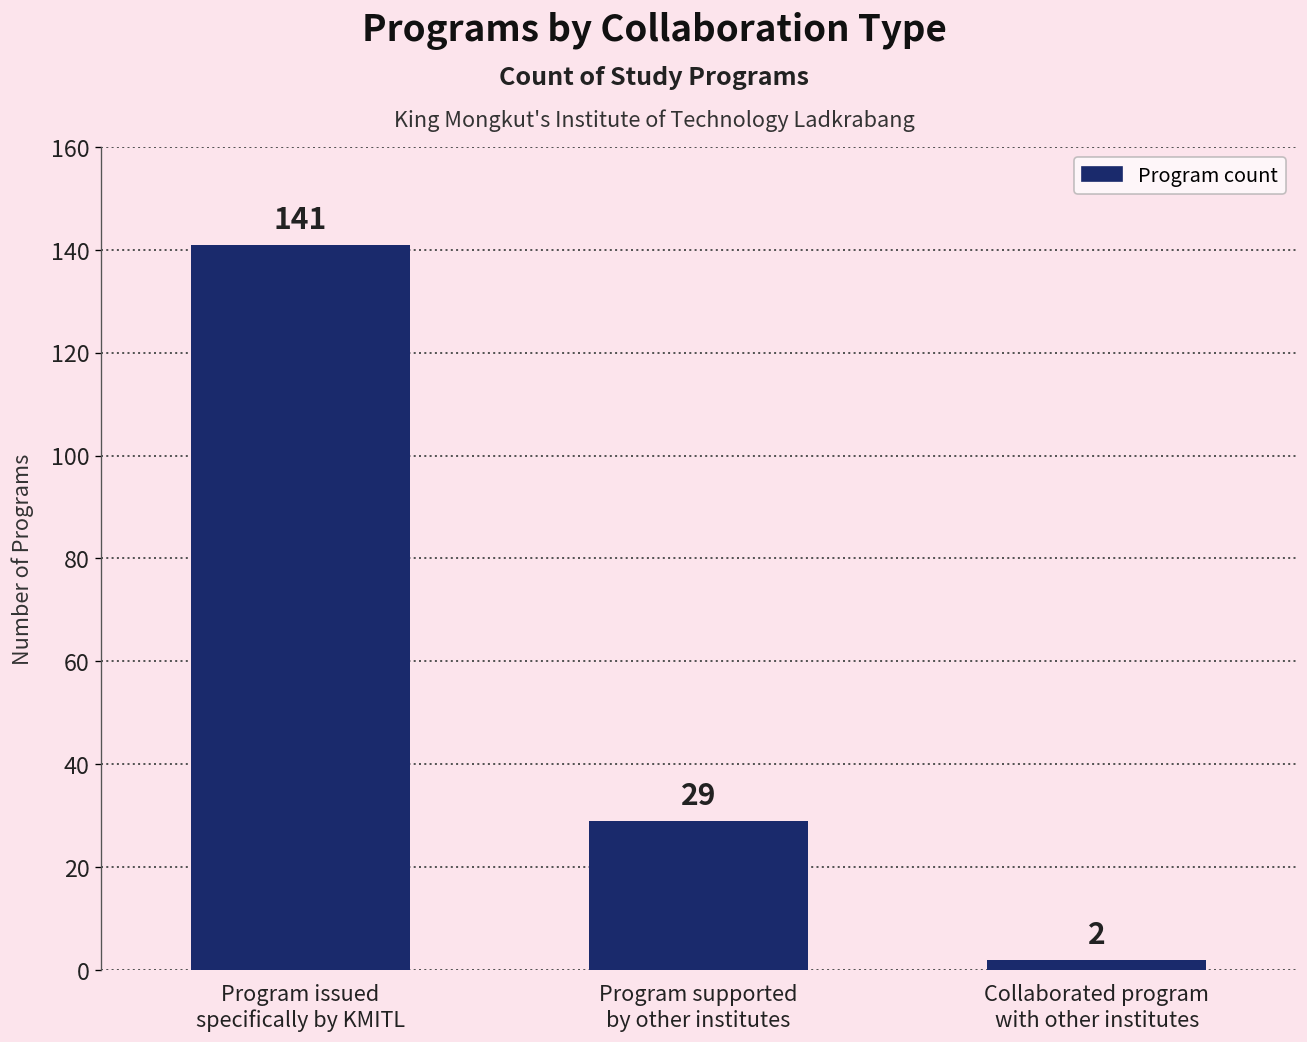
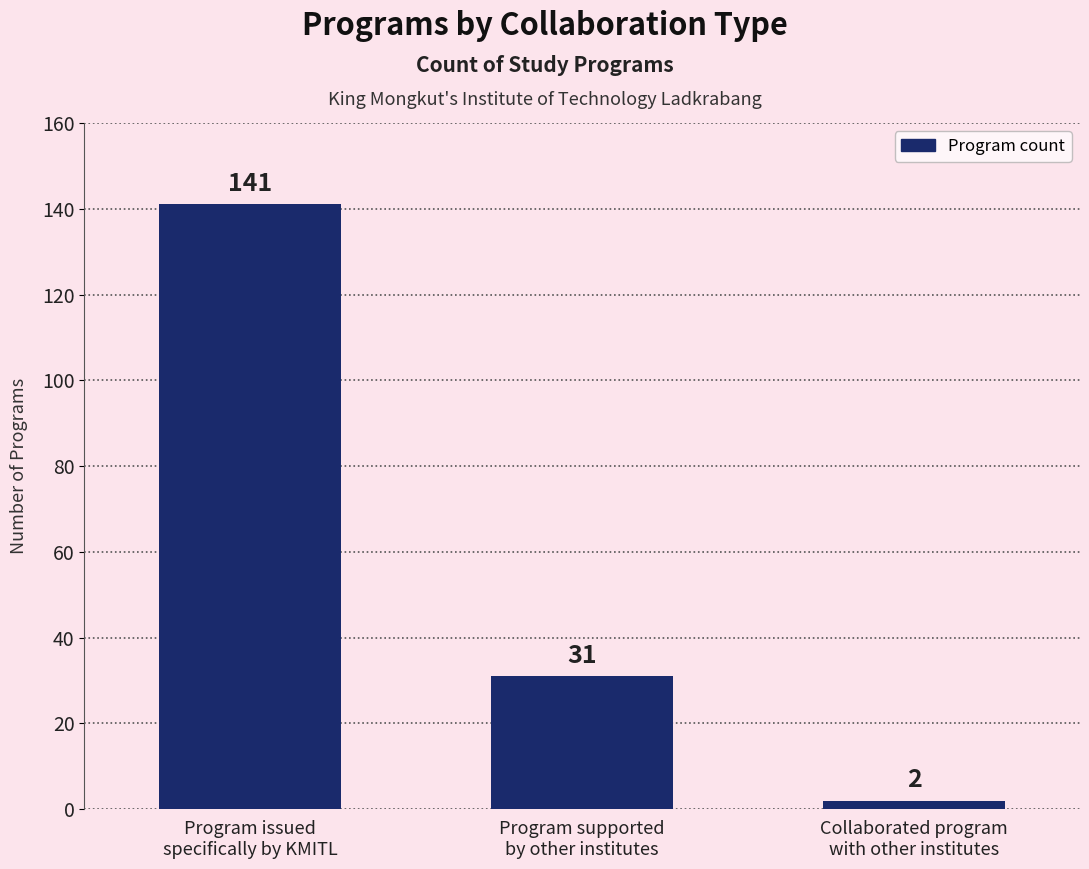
  {
    "Program issued specifically by KMITL": 141,
-   "Program supported by other institutes": 29,
+   "Program supported by other institutes": 31,
    "Collaborated program with other institutes": 2
  }
